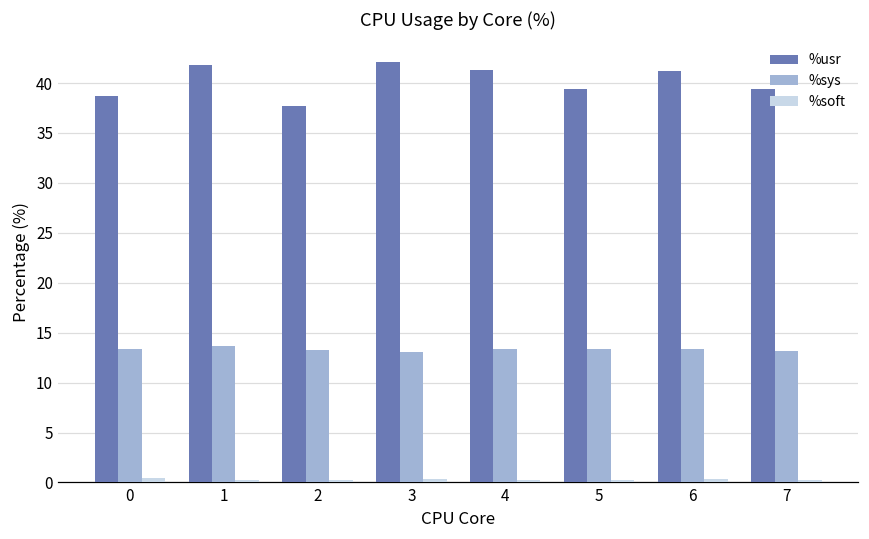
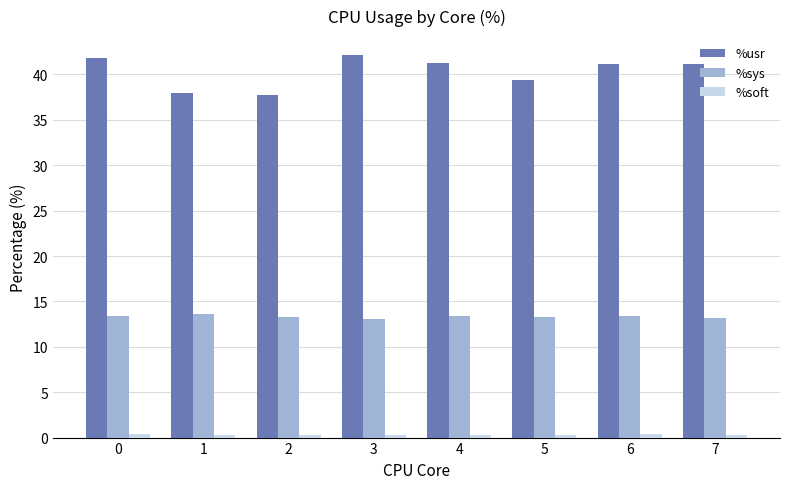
  {
    "%usr": {
-     "0": 39,
-     "1": 42,
+     "0": 42,
+     "1": 38,
      "2": 38,
      "3": 42,
      "4": 41,
      "5": 39,
      "6": 41,
-     "7": 39
+     "7": 41
    }
  }
